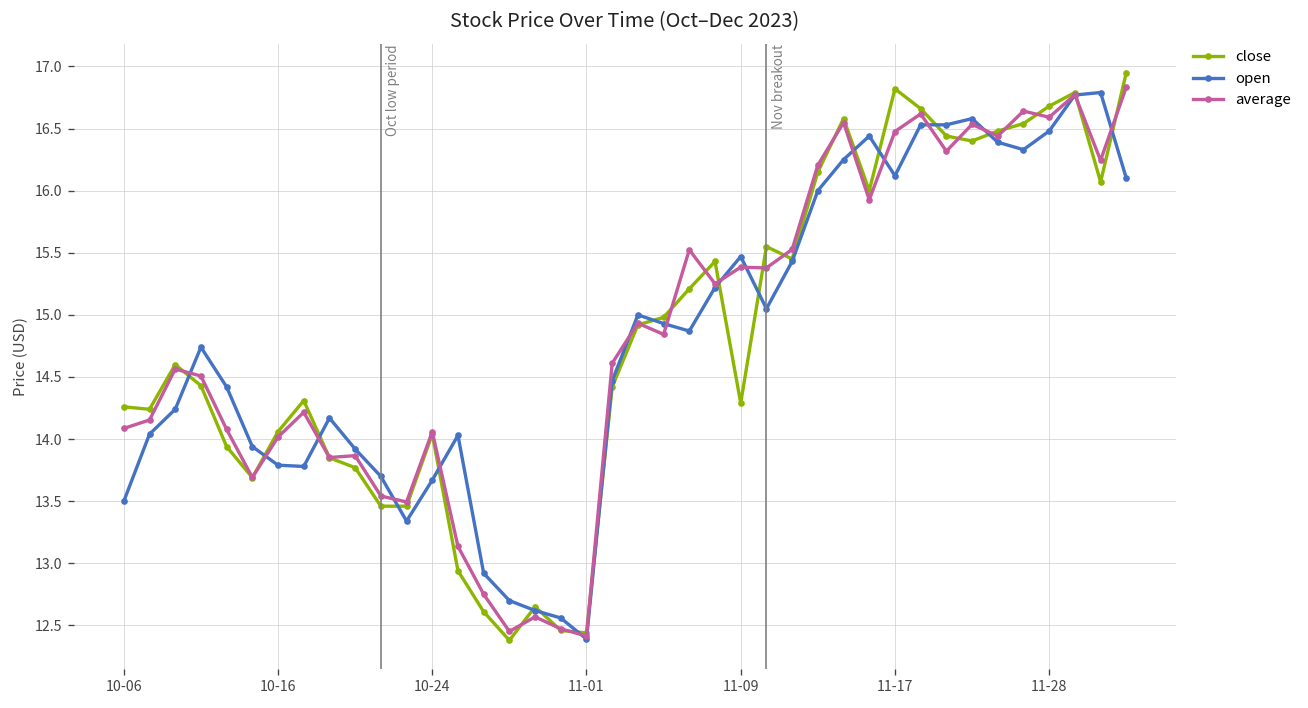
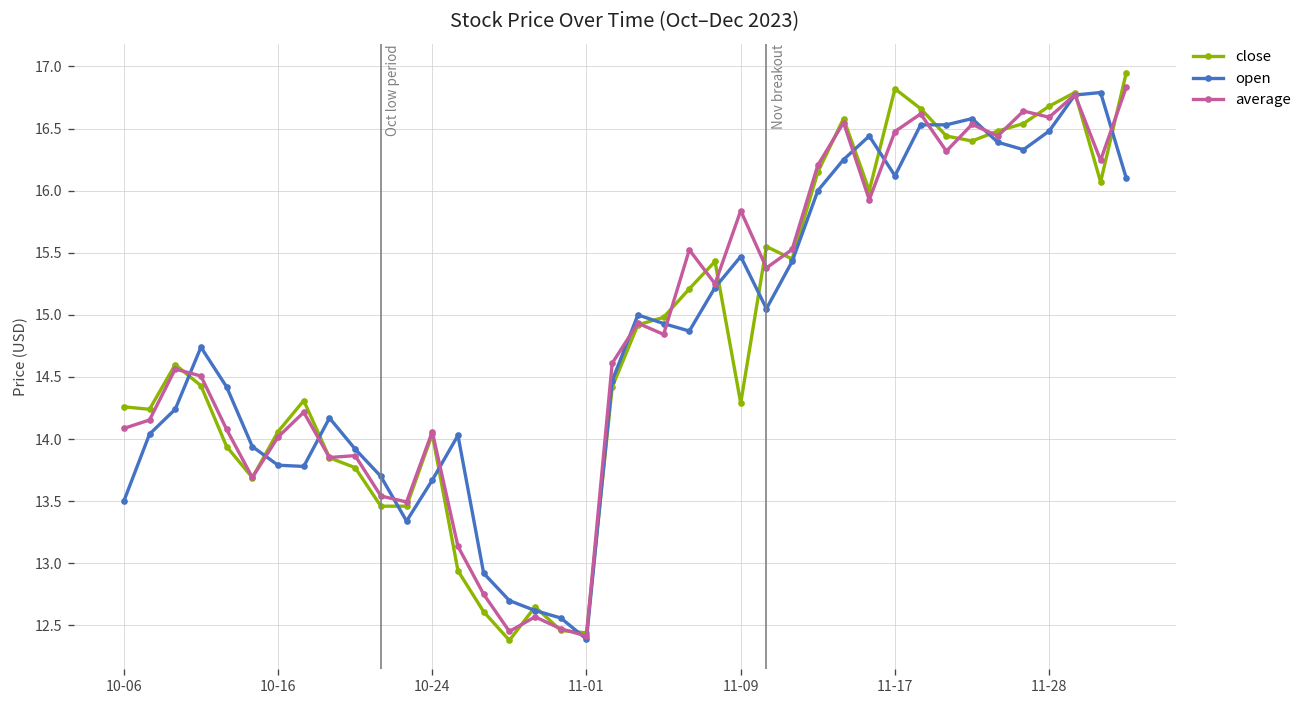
  {
    "close": {
      "10-06": 14.26,
      "10-16": 14.06,
      "11-01": 12.44,
      "11-09": 14.29,
      "11-17": 16.82,
      "11-28": 16.68
    },
    "open": {
      "10-06": 13.50,
      "10-16": 13.79,
      "10-24": 13.67,
      "11-01": 12.39,
      "11-09": 15.47,
      "11-17": 16.12,
      "11-28": 16.48
    },
    "average": {
      "10-06": 14.09,
      "10-16": 14.02,
      "11-01": 12.42,
-     "11-09": 15.38,
+     "11-09": 15.84,
      "11-17": 16.48,
      "11-28": 16.59
    }
  }
